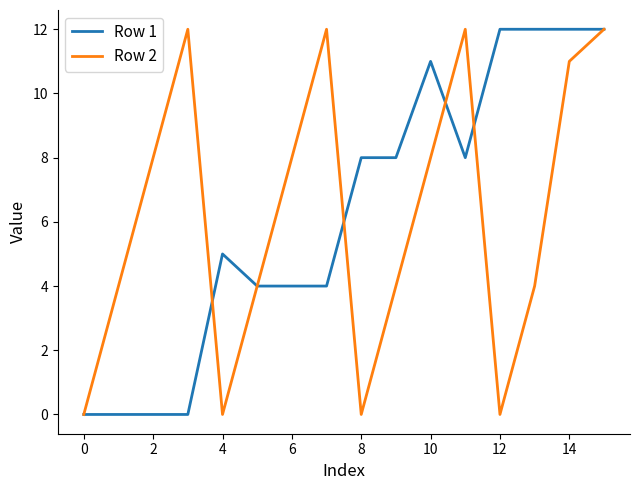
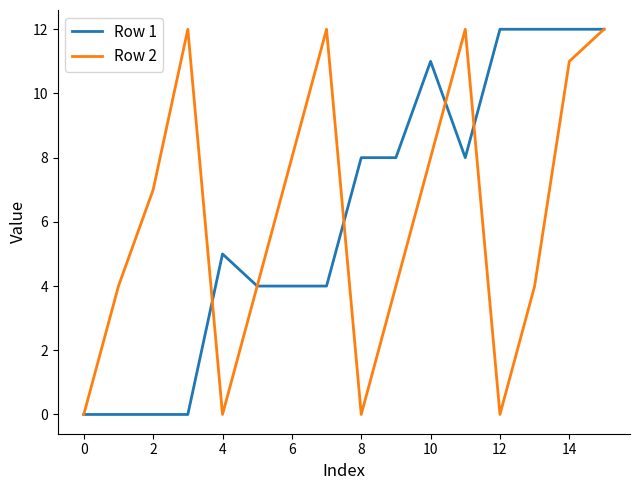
  {
    "Row 1": {
      "2": 0,
      "4": 5,
      "6": 4,
      "8": 8,
      "10": 11,
      "12": 12,
      "14": 12
    },
    "Row 2": {
-     "2": 8,
+     "2": 7,
      "4": 0,
      "6": 8,
      "8": 0,
      "10": 8,
      "12": 0,
      "14": 11
    }
  }
